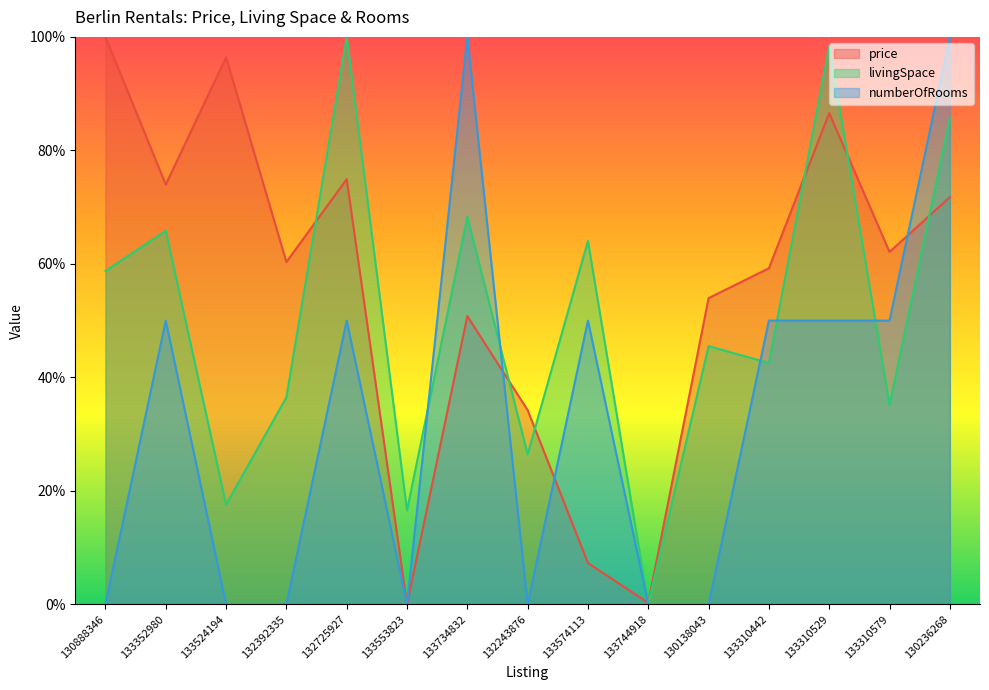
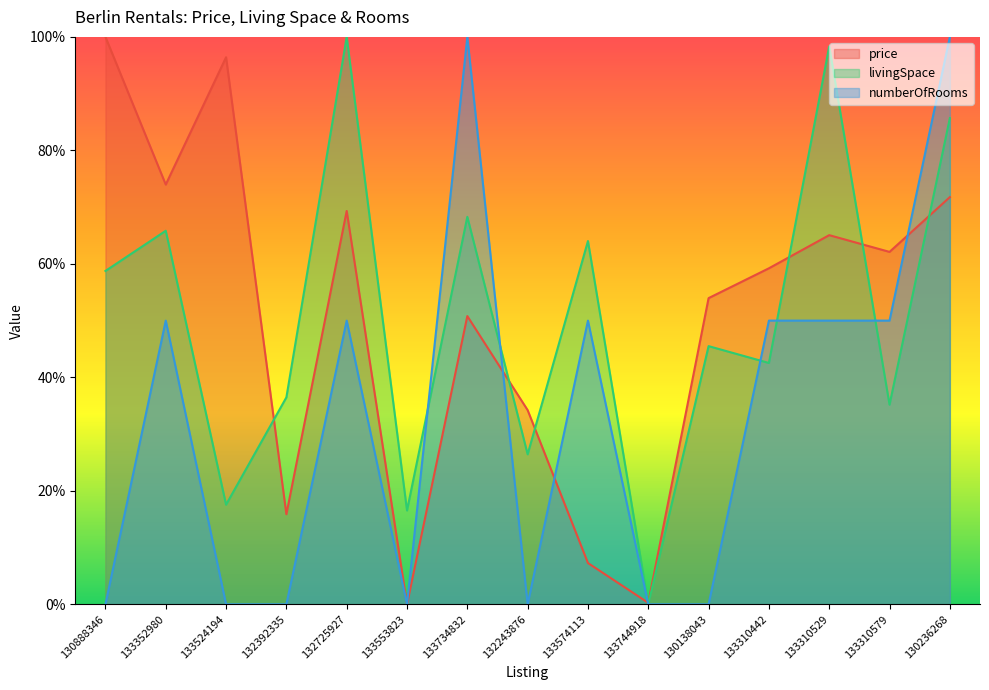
  {
    "price": {
      "130888346": "100%",
      "133352980": "74%",
      "133524194": "96%",
-     "132392335": "60%",
-     "132725927": "75%",
+     "132392335": "16%",
+     "132725927": "69%",
      "133734832": "51%",
      "132243876": "34%",
      "133574113": "7%",
      "130138043": "54%",
      "133310442": "59%",
-     "133310529": "87%",
+     "133310529": "65%",
      "133310579": "62%",
      "130236268": "72%"
    },
    "livingSpace": {
      "130888346": "59%",
      "133352980": "66%",
      "133524194": "18%",
      "132392335": "36%",
      "132725927": "100%",
      "133553823": "17%",
      "133734832": "68%",
      "132243876": "26%",
      "133574113": "64%",
      "130138043": "46%",
      "133310442": "43%",
      "133310579": "35%",
      "130236268": "86%"
    },
    "numberOfRooms": {
      "130888346": "0%",
      "133352980": "50%",
      "133524194": "0%",
      "132392335": "0%",
      "132725927": "50%",
      "133734832": "100%",
      "132243876": "0%",
      "133574113": "50%",
      "130138043": "0%",
      "133310442": "50%",
      "133310529": "50%",
      "133310579": "50%",
      "130236268": "100%"
    }
  }
